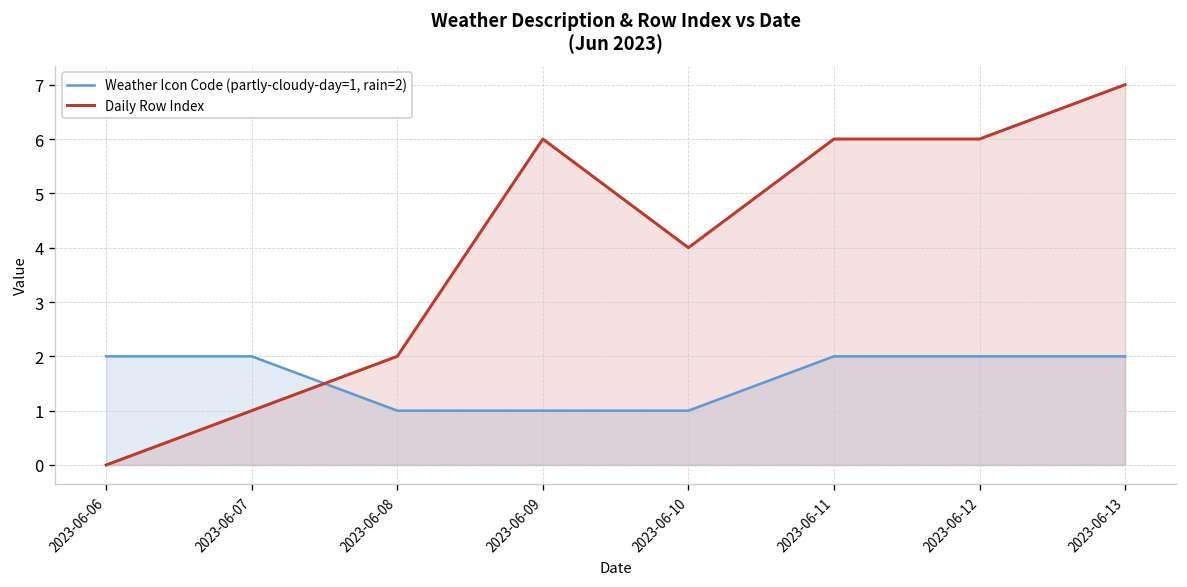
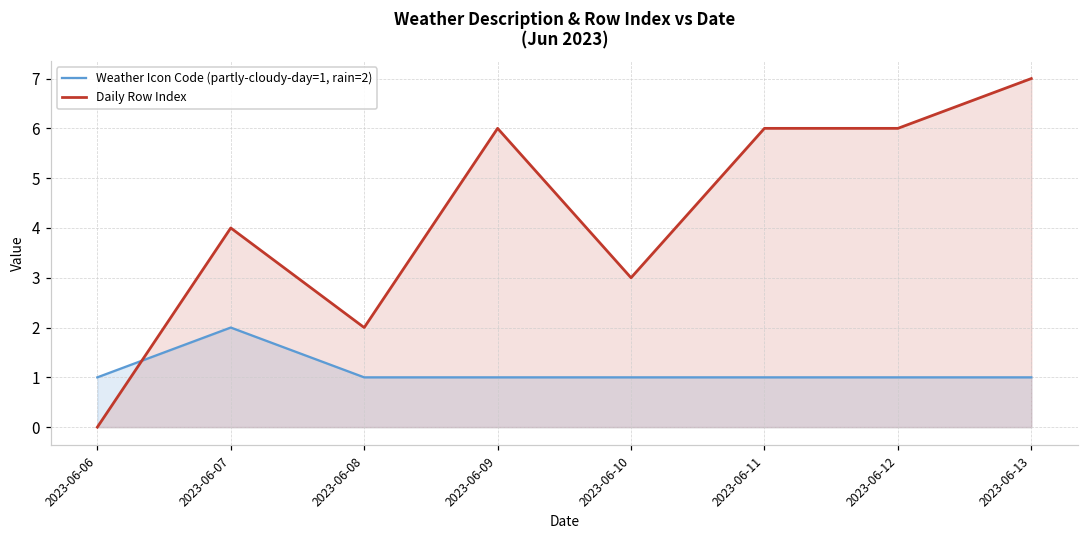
  {
    "Weather Icon Code (partly-cloudy-day=1, rain=2)": {
-     "2023-06-06": 2,
+     "2023-06-06": 1,
      "2023-06-07": 2,
      "2023-06-08": 1,
      "2023-06-09": 1,
      "2023-06-10": 1,
-     "2023-06-11": 2,
-     "2023-06-12": 2,
-     "2023-06-13": 2
+     "2023-06-11": 1,
+     "2023-06-12": 1,
+     "2023-06-13": 1
    },
    "Daily Row Index": {
      "2023-06-06": 0,
-     "2023-06-07": 1,
+     "2023-06-07": 4,
      "2023-06-08": 2,
      "2023-06-09": 6,
-     "2023-06-10": 4,
+     "2023-06-10": 3,
      "2023-06-11": 6,
      "2023-06-12": 6,
      "2023-06-13": 7
    }
  }
